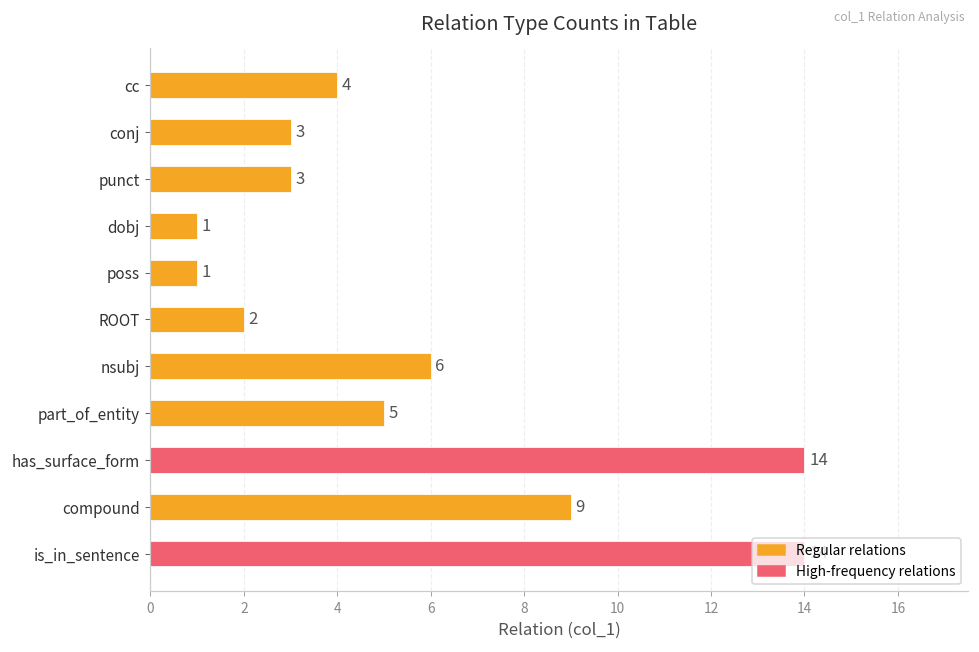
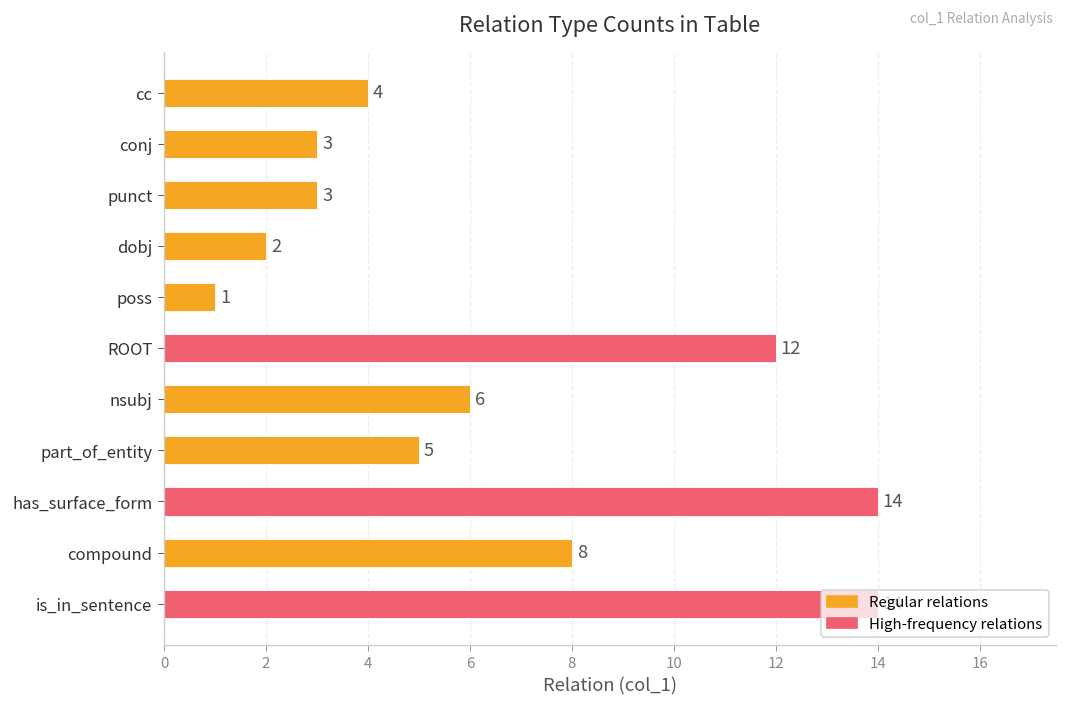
  {
    "cc": 4,
    "conj": 3,
    "punct": 3,
-   "dobj": 1,
+   "dobj": 2,
    "poss": 1,
-   "ROOT": 2,
+   "ROOT": 12,
    "nsubj": 6,
    "part_of_entity": 5,
    "has_surface_form": 14,
-   "compound": 9
+   "compound": 8
  }
